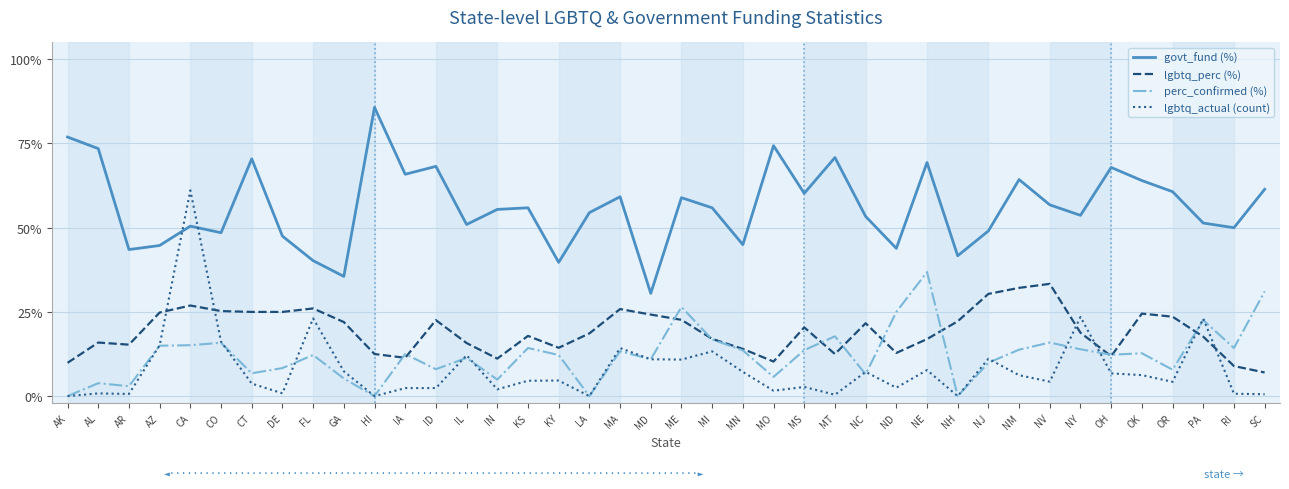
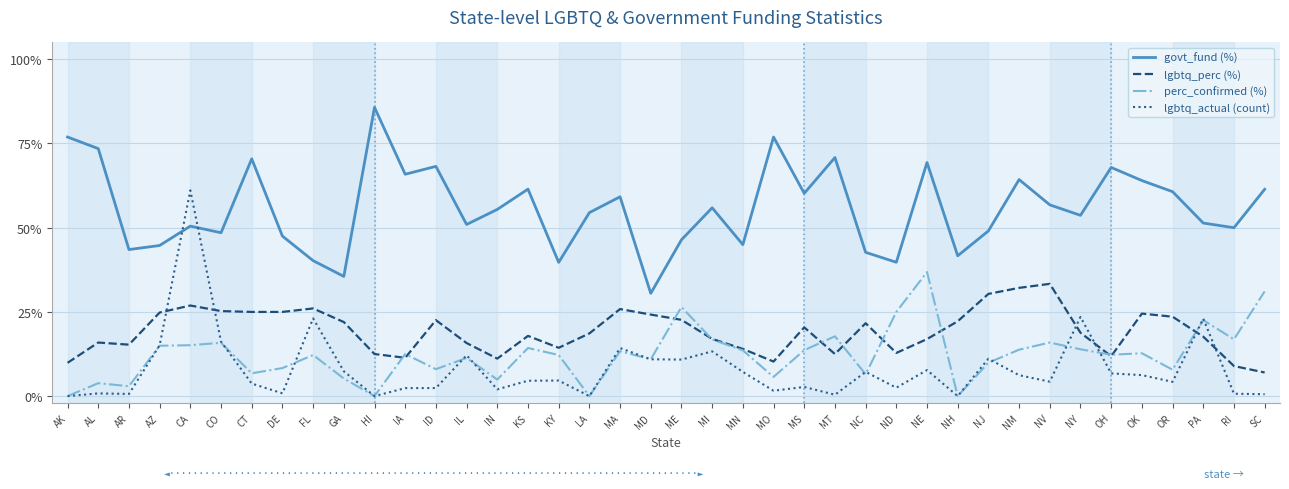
  {
    "govt_fund (%)": {
      "AK": "77%",
      "AL": "73%",
      "AR": "44%",
      "AZ": "45%",
      "CA": "50%",
      "CO": "49%",
      "CT": "70%",
      "DE": "48%",
      "FL": "40%",
      "GA": "36%",
      "HI": "86%",
      "IA": "66%",
      "ID": "68%",
      "IL": "51%",
      "IN": "55%",
-     "KS": "56%",
+     "KS": "61%",
      "KY": "40%",
      "LA": "54%",
      "MA": "59%",
      "MD": "31%",
-     "ME": "59%",
+     "ME": "46%",
      "MI": "56%",
      "MN": "45%",
-     "MO": "74%",
+     "MO": "77%",
      "MS": "60%",
      "MT": "71%",
-     "NC": "53%",
-     "ND": "44%",
+     "NC": "43%",
+     "ND": "40%",
      "NE": "69%",
      "NH": "42%",
      "NJ": "49%",
      "NM": "64%",
      "NV": "57%",
      "NY": "54%",
      "OH": "68%",
      "OK": "64%",
      "OR": "61%",
      "PA": "51%",
      "RI": "50%",
      "SC": "61%"
    },
    "perc_confirmed (%)": {
      "AL": "4%",
      "AR": "3%",
      "CA": "15%",
      "CT": "7%",
      "DE": "8%",
      "FL": "12%",
      "GA": "5%",
      "IA": "13%",
      "ID": "8%",
      "IL": "11%",
      "IN": "5%",
      "KS": "14%",
      "KY": "12%",
      "MA": "13%",
      "ME": "26%",
      "MO": "6%",
      "MS": "14%",
      "MT": "18%",
      "ND": "25%",
      "NE": "37%",
      "NJ": "10%",
      "NM": "14%",
      "NV": "16%",
      "NY": "14%",
      "OK": "13%",
      "OR": "8%",
-     "RI": "14%",
+     "RI": "17%",
      "SC": "31%"
    }
  }
